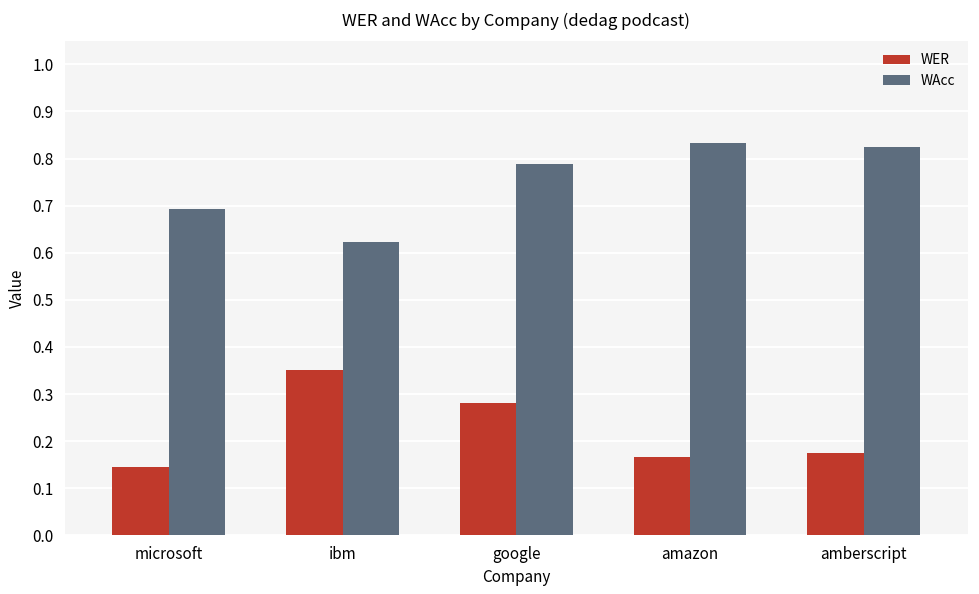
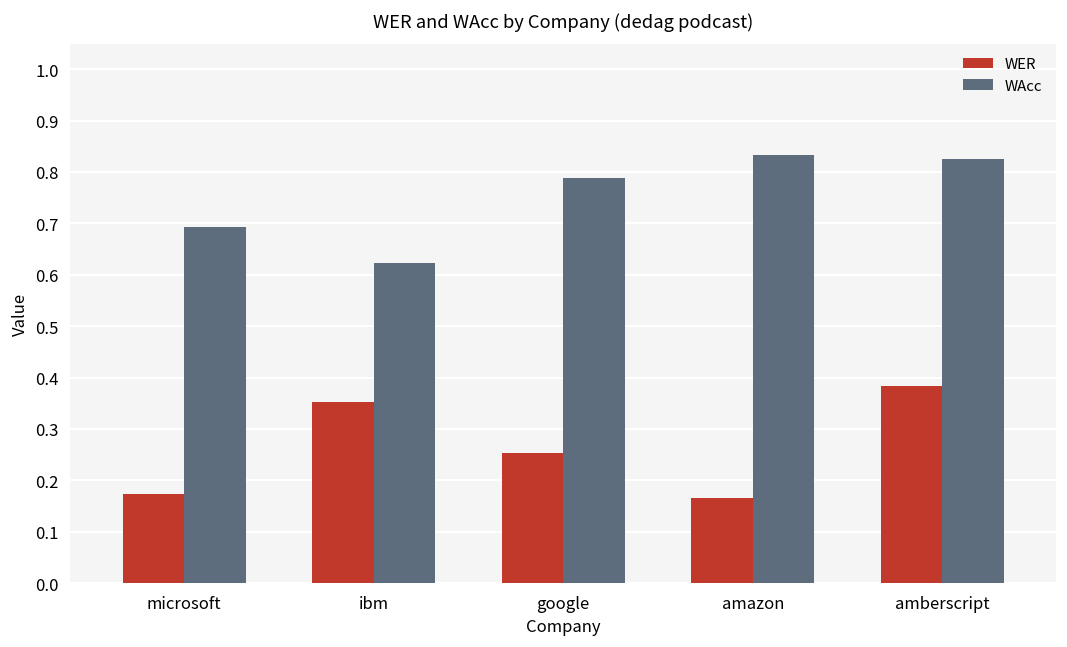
  {
    "WER": {
-     "microsoft": 0.15,
+     "microsoft": 0.17,
      "ibm": 0.35,
-     "google": 0.28,
+     "google": 0.25,
      "amazon": 0.17,
-     "amberscript": 0.18
+     "amberscript": 0.38
    },
    "WAcc": {
      "microsoft": 0.69,
      "ibm": 0.62,
      "google": 0.79,
      "amazon": 0.83,
      "amberscript": 0.83
    }
  }
